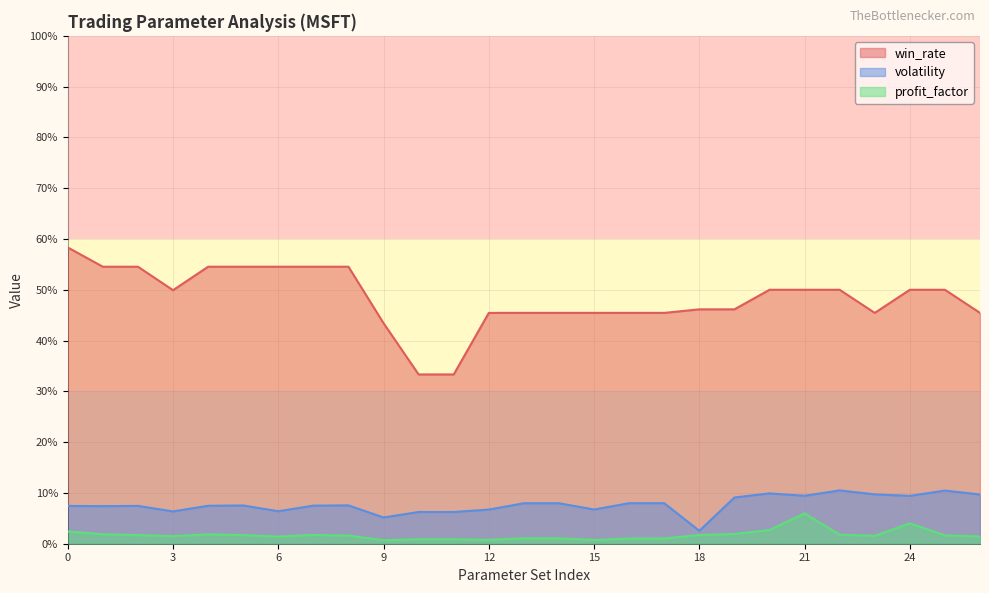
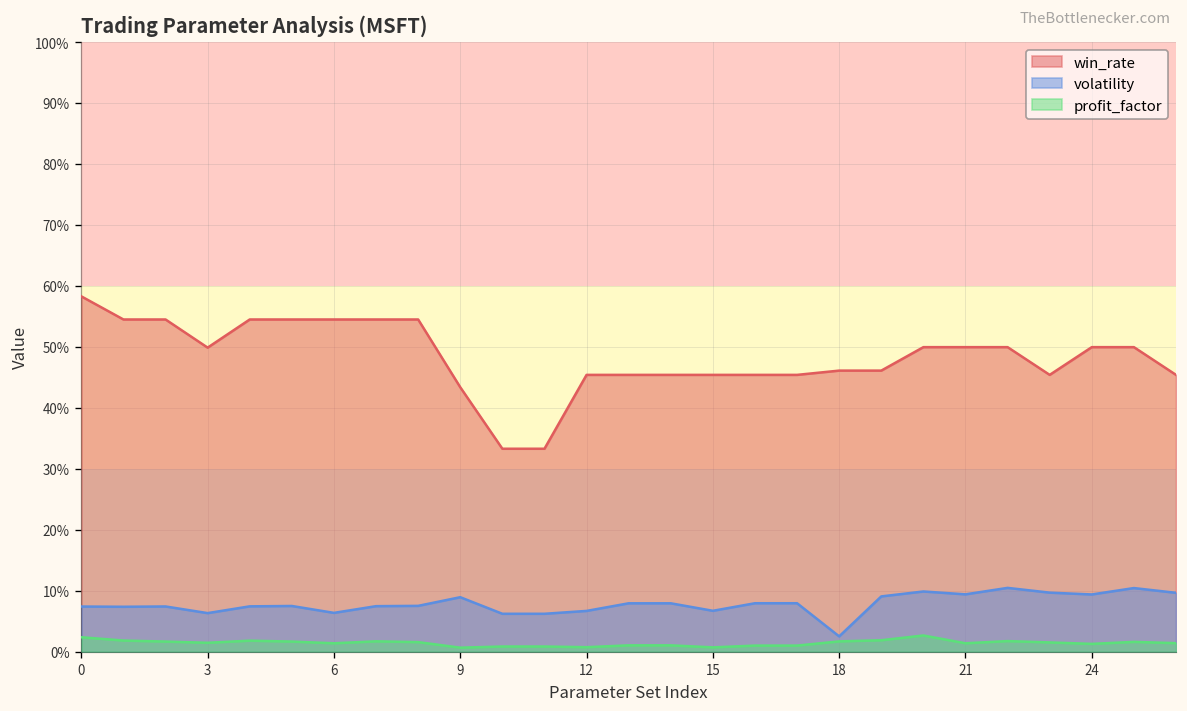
  {
    "win_rate": {
      "0": "58%",
      "3": "50%",
      "6": "55%",
      "9": "43%",
      "12": "45%",
      "15": "45%",
      "18": "46%",
      "21": "50%",
      "24": "50%"
    },
    "volatility": {
      "0": "7%",
      "3": "6%",
      "6": "6%",
-     "9": "5%",
+     "9": "9%",
      "12": "7%",
      "15": "7%",
      "18": "3%",
      "21": "9%",
      "24": "9%"
    },
    "profit_factor": {
      "0": "2%",
      "3": "1%",
      "6": "1%",
      "9": "1%",
      "12": "1%",
      "15": "1%",
      "18": "2%",
-     "21": "6%",
-     "24": "4%"
+     "21": "1%",
+     "24": "1%"
    }
  }
